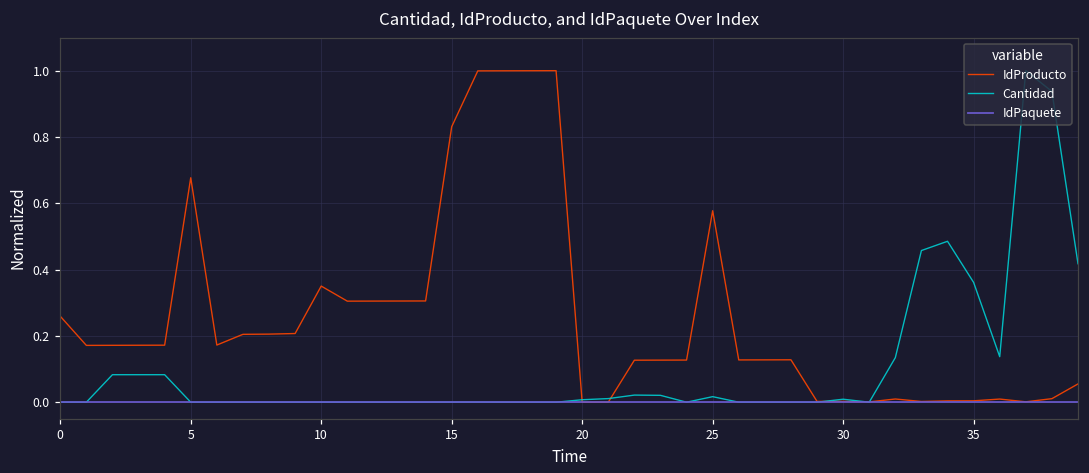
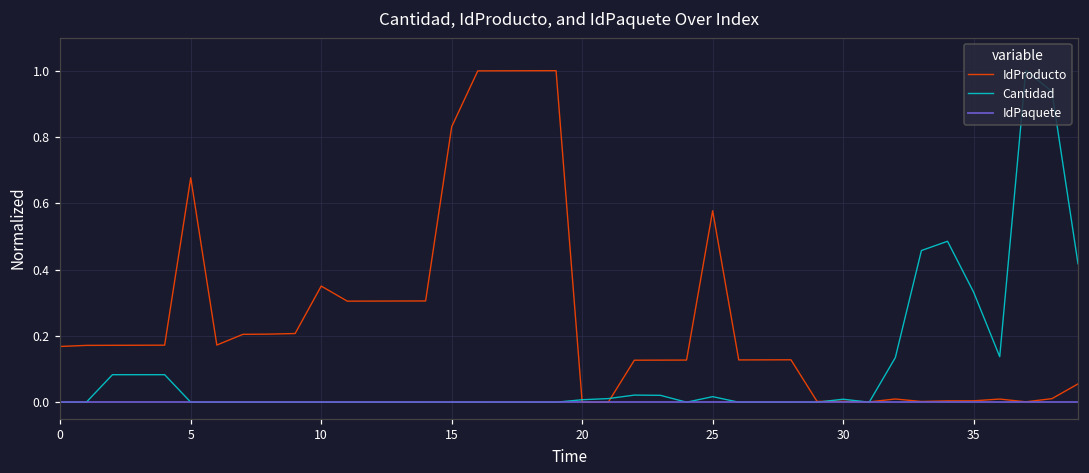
  {
    "IdProducto": {
-     "0": 0.26,
+     "0": 0.17,
      "5": 0.68,
      "10": 0.35,
      "15": 0.83,
      "25": 0.58
    },
    "Cantidad": {
      "25": 0.02,
-     "35": 0.36
+     "35": 0.33
    },
    "IdPaquete": {
      "25": 0.00
    }
  }
